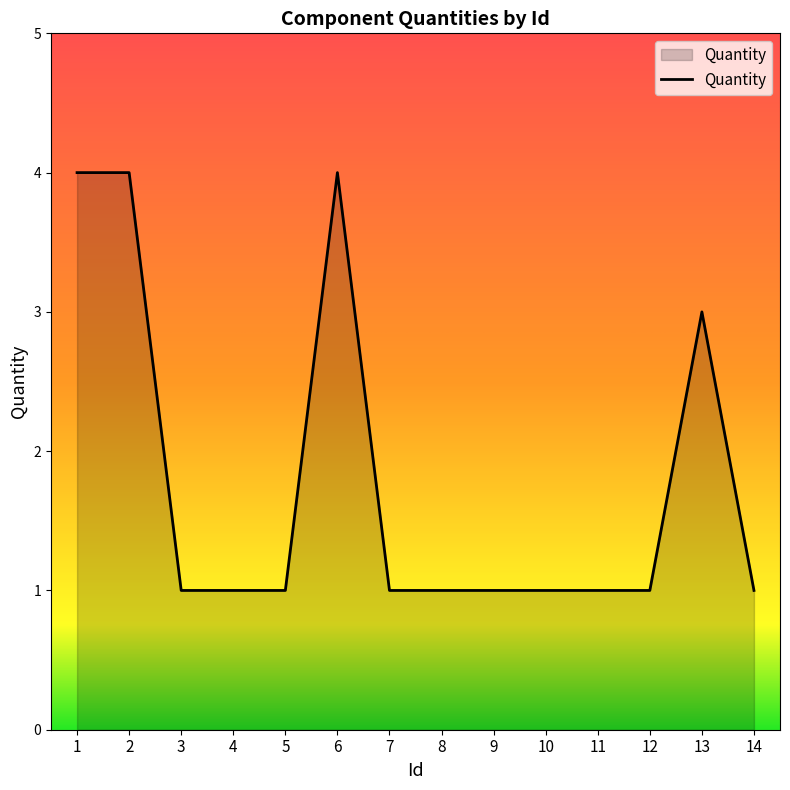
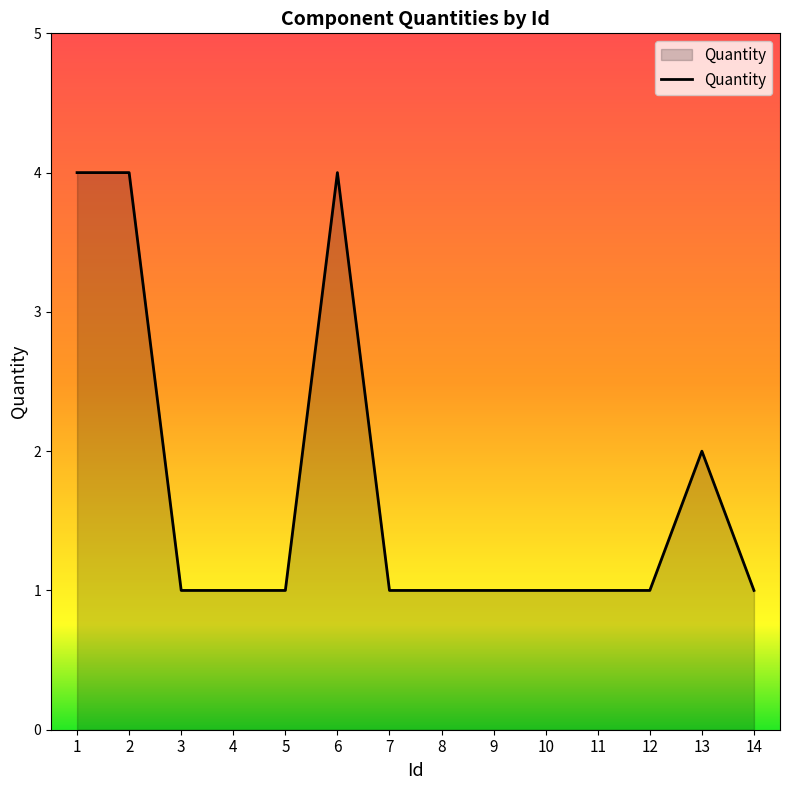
  {
    "1": 4,
    "2": 4,
    "3": 1,
    "4": 1,
    "5": 1,
    "6": 4,
    "7": 1,
    "8": 1,
    "9": 1,
    "10": 1,
    "11": 1,
    "12": 1,
-   "13": 3,
+   "13": 2,
    "14": 1
  }
